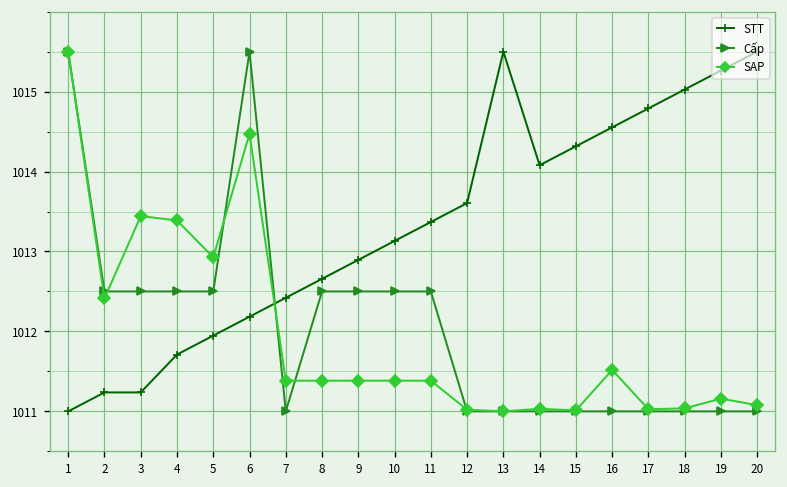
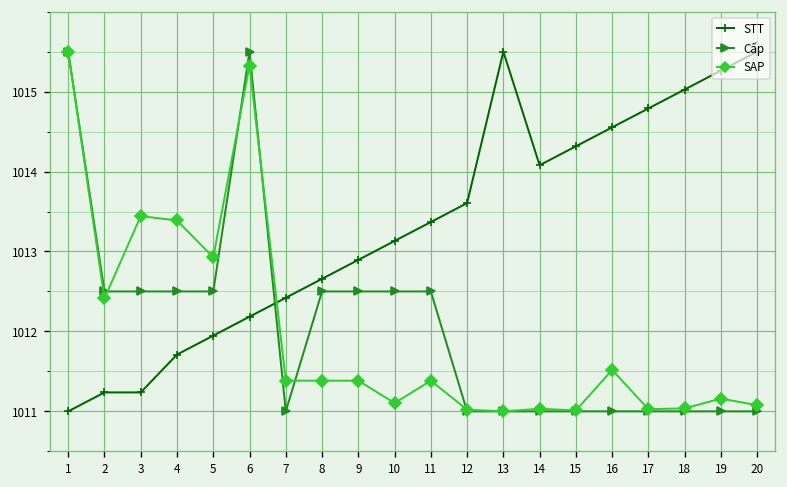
  {
    "STT": {
      "1": 1011.0,
      "2": 1011.2,
      "3": 1011.2,
      "4": 1011.7,
      "5": 1011.9,
      "6": 1012.2,
      "7": 1012.4,
      "8": 1012.7,
      "9": 1012.9,
      "10": 1013.1,
      "11": 1013.4,
      "12": 1013.6,
      "13": 1015.5,
      "14": 1014.1,
      "15": 1014.3,
      "16": 1014.6,
      "17": 1014.8,
      "18": 1015.0
    },
    "Cấp": {
      "2": 1012.5,
      "3": 1012.5,
      "4": 1012.5,
      "5": 1012.5,
      "6": 1015.5,
      "7": 1011.0,
      "8": 1012.5,
      "9": 1012.5,
      "10": 1012.5,
      "11": 1012.5,
      "16": 1011.0,
      "18": 1011.0,
      "19": 1011.0,
      "20": 1011.0
    },
    "SAP": {
      "2": 1012.4,
      "3": 1013.4,
      "4": 1013.4,
      "5": 1012.9,
-     "6": 1014.5,
+     "6": 1015.3,
      "7": 1011.4,
      "8": 1011.4,
      "9": 1011.4,
-     "10": 1011.4,
+     "10": 1011.1,
      "11": 1011.4,
      "16": 1011.5,
      "18": 1011.0,
      "19": 1011.2,
      "20": 1011.1
    }
  }
